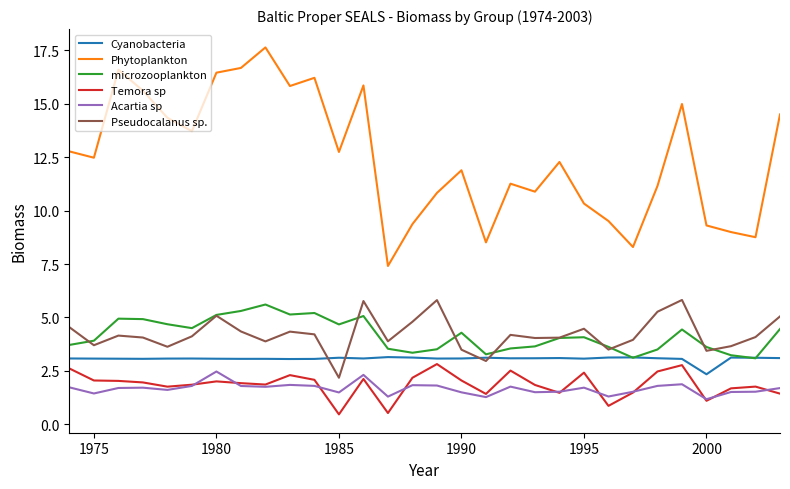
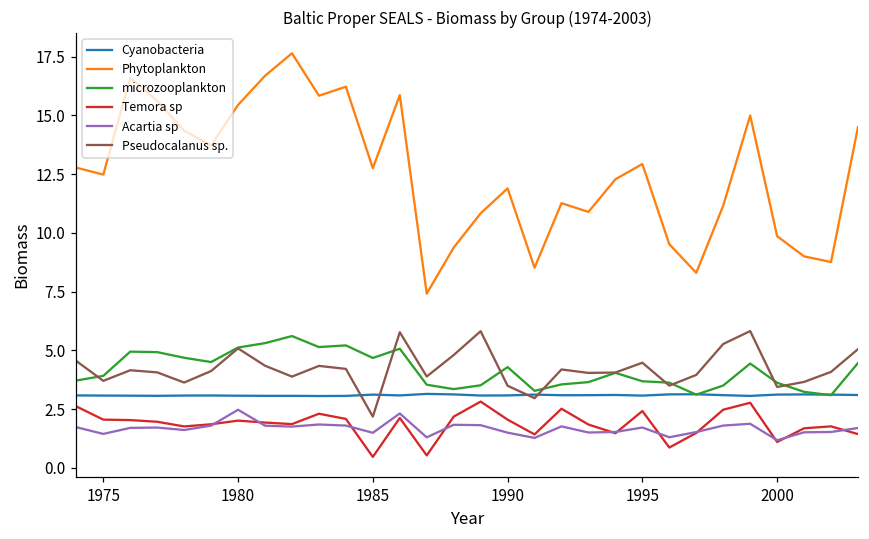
  {
    "Cyanobacteria": {
      "1975": 3.1,
      "1980": 3.1,
      "1985": 3.1,
      "1990": 3.1,
      "1995": 3.1,
-     "2000": 2.3
+     "2000": 3.1
    },
    "Phytoplankton": {
      "1975": 12.5,
-     "1980": 16.5,
+     "1980": 15.4,
      "1985": 12.7,
      "1990": 11.9,
-     "1995": 10.3,
-     "2000": 9.3
+     "1995": 12.9,
+     "2000": 9.9
    },
    "microzooplankton": {
      "1975": 3.9,
      "1985": 4.7,
      "1990": 4.3,
-     "1995": 4.1,
+     "1995": 3.7,
      "2000": 3.6
    },
    "Temora sp": {
      "1975": 2.0,
      "1980": 2.0,
      "1985": 0.5,
      "1990": 2.0,
      "1995": 2.4
    },
    "Acartia sp": {
      "1975": 1.4,
      "1980": 2.5,
      "1985": 1.5,
      "1990": 1.5,
      "1995": 1.7
    },
    "Pseudocalanus sp.": {
      "1975": 3.7,
      "1985": 2.2,
      "1990": 3.5,
      "1995": 4.5,
      "2000": 3.4
    }
  }
